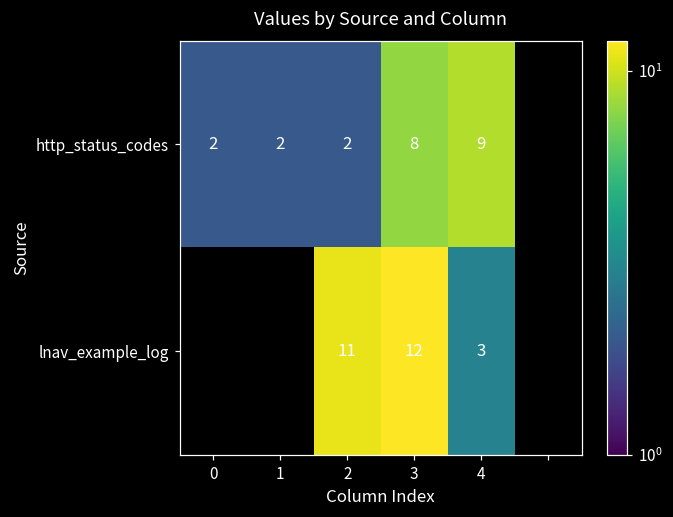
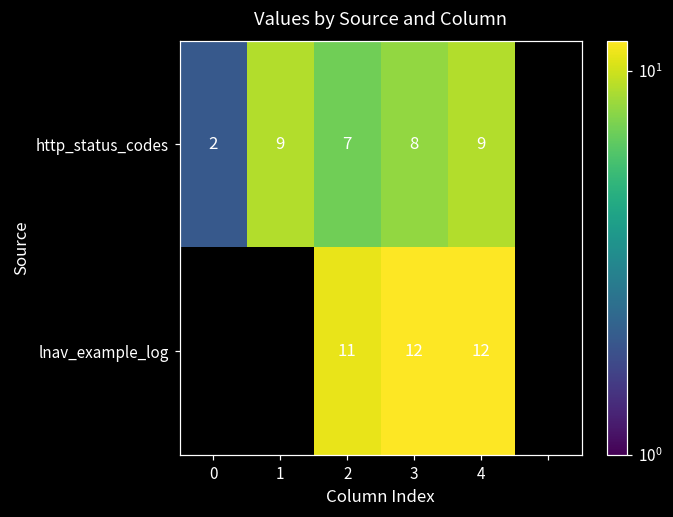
  {
    "http_status_codes": {
      "0": 2,
-     "1": 2,
-     "2": 2,
+     "1": 9,
+     "2": 7,
      "3": 8,
      "4": 9
    },
    "lnav_example_log": {
      "2": 11,
      "3": 12,
-     "4": 3
+     "4": 12
    }
  }
